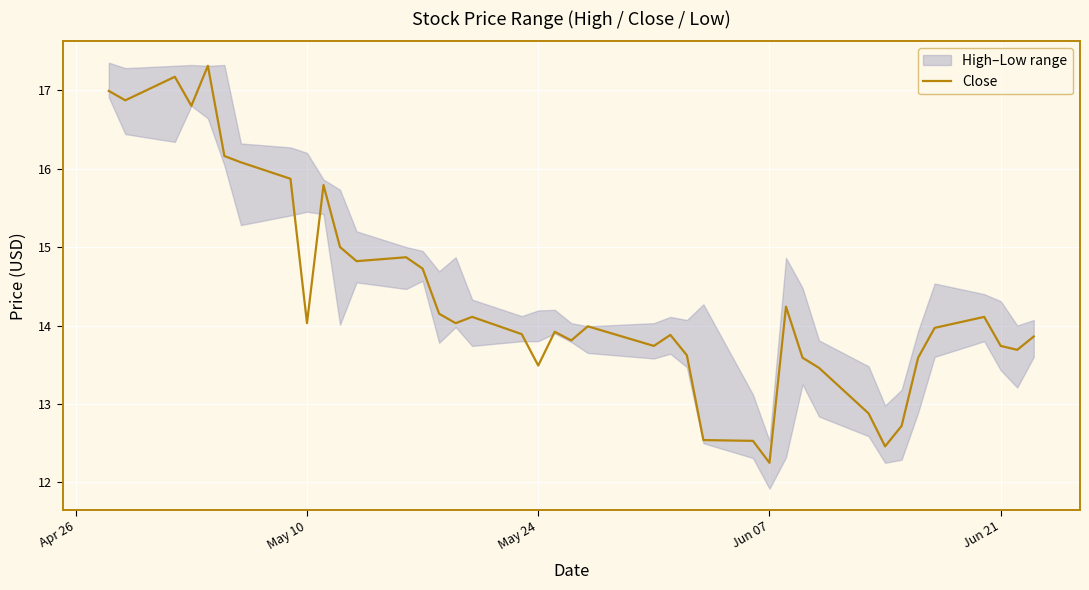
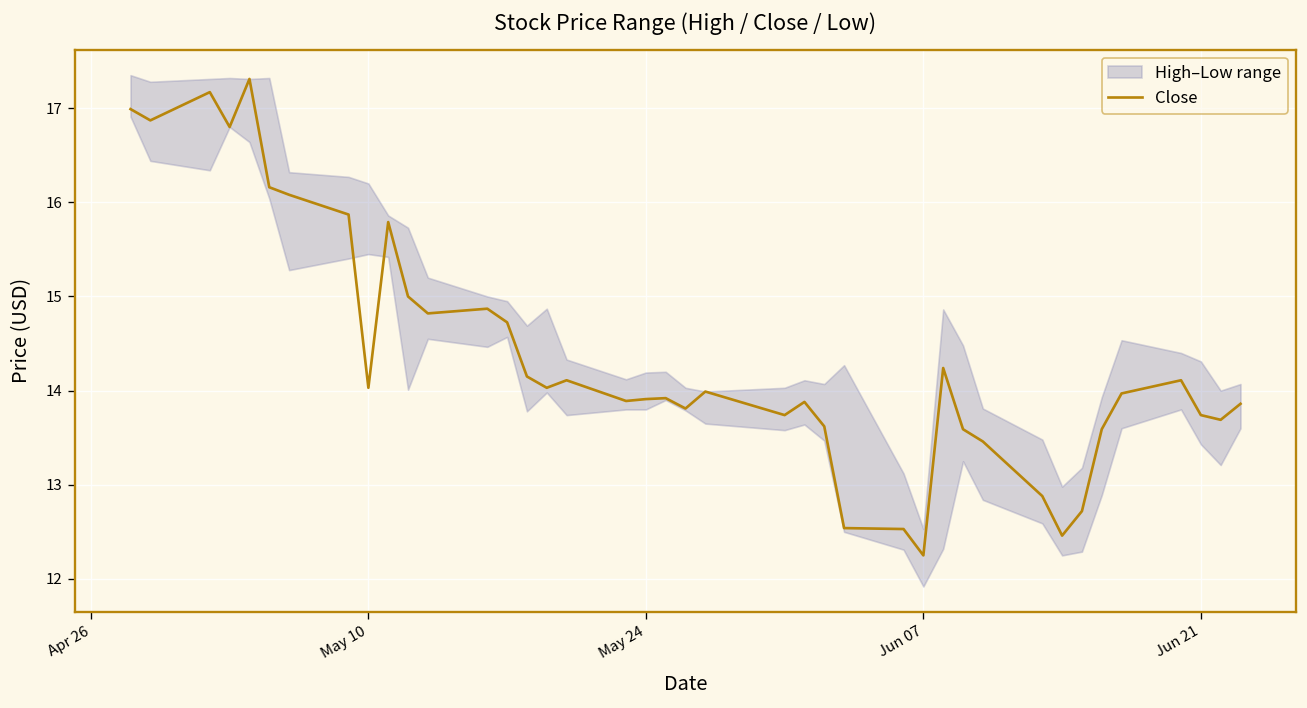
  {
    "Close": {
      "May 10": 14.0,
-     "May 24": 13.5,
+     "May 24": 13.9,
      "Jun 07": 12.3,
      "Jun 21": 13.7
    }
  }
